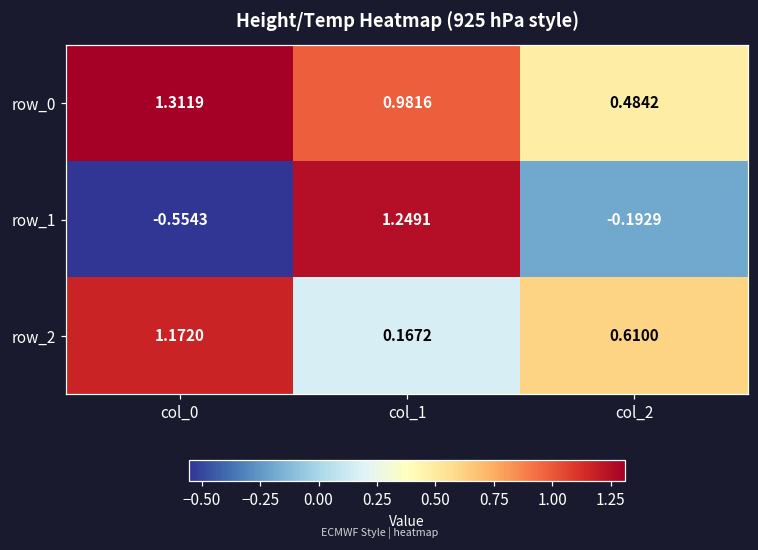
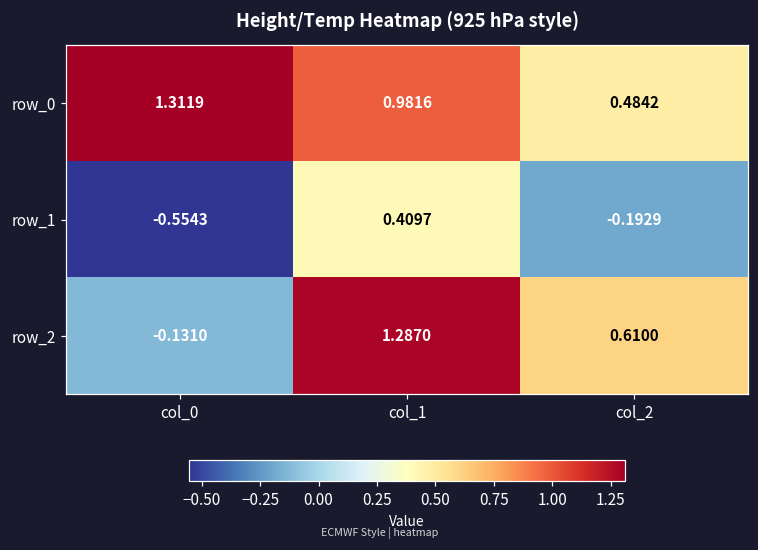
  {
    "row_0": {
      "col_0": 1.3119,
      "col_1": 0.9816,
      "col_2": 0.4842
    },
    "row_1": {
      "col_0": -0.5543,
-     "col_1": 1.2491,
+     "col_1": 0.4097,
      "col_2": -0.1929
    },
    "row_2": {
-     "col_0": 1.1720,
-     "col_1": 0.1672,
+     "col_0": -0.1310,
+     "col_1": 1.2870,
      "col_2": 0.6100
    }
  }
